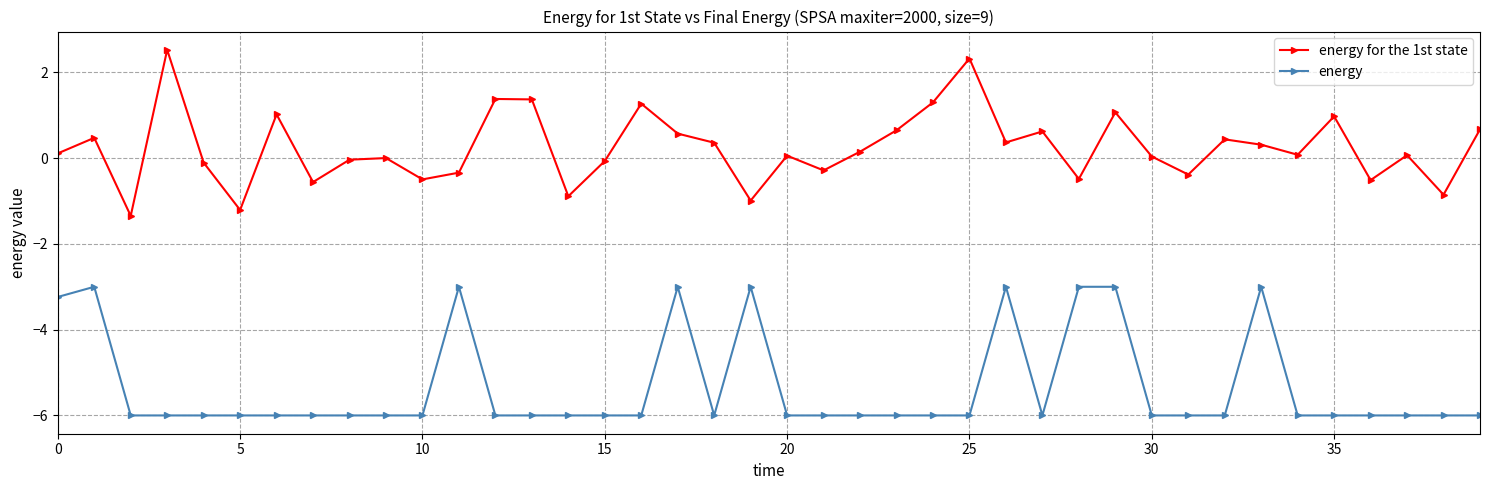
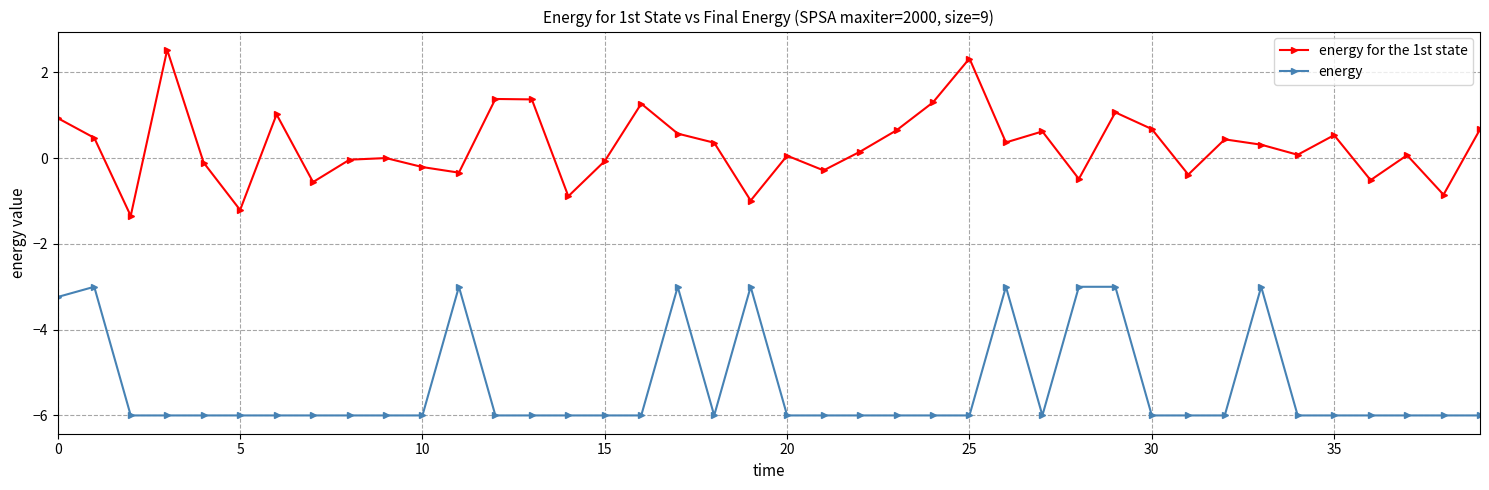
  {
    "energy for the 1st state": {
-     "0": 0.1,
+     "0": 0.9,
      "5": -1.2,
-     "10": -0.5,
+     "10": -0.2,
      "15": -0.1,
      "20": 0.1,
      "25": 2.3,
-     "30": 0.0,
-     "35": 1.0
+     "30": 0.7,
+     "35": 0.5
    },
    "energy": {
      "0": -3.2,
      "5": -6.0,
      "10": -6.0,
      "15": -6.0,
      "20": -6.0,
      "25": -6.0,
      "30": -6.0,
      "35": -6.0
    }
  }
